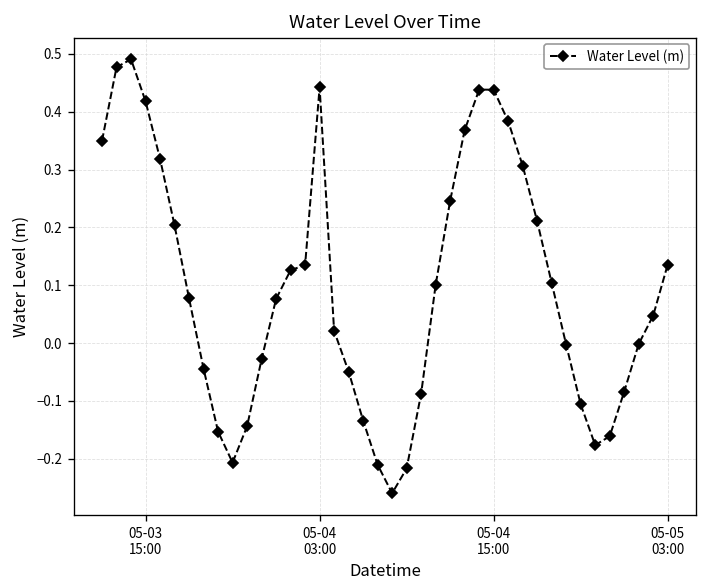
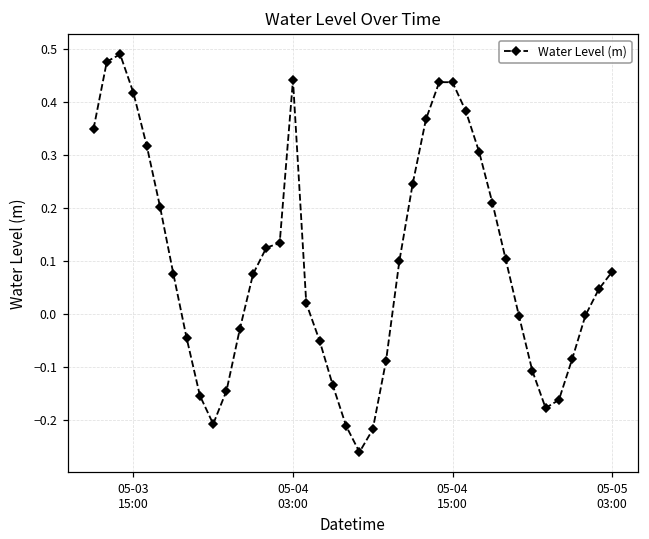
  {
    "05-03 15:00": 0.42,
    "05-04 03:00": 0.44,
    "05-04 15:00": 0.44,
-   "05-05 03:00": 0.14
+   "05-05 03:00": 0.08
  }
